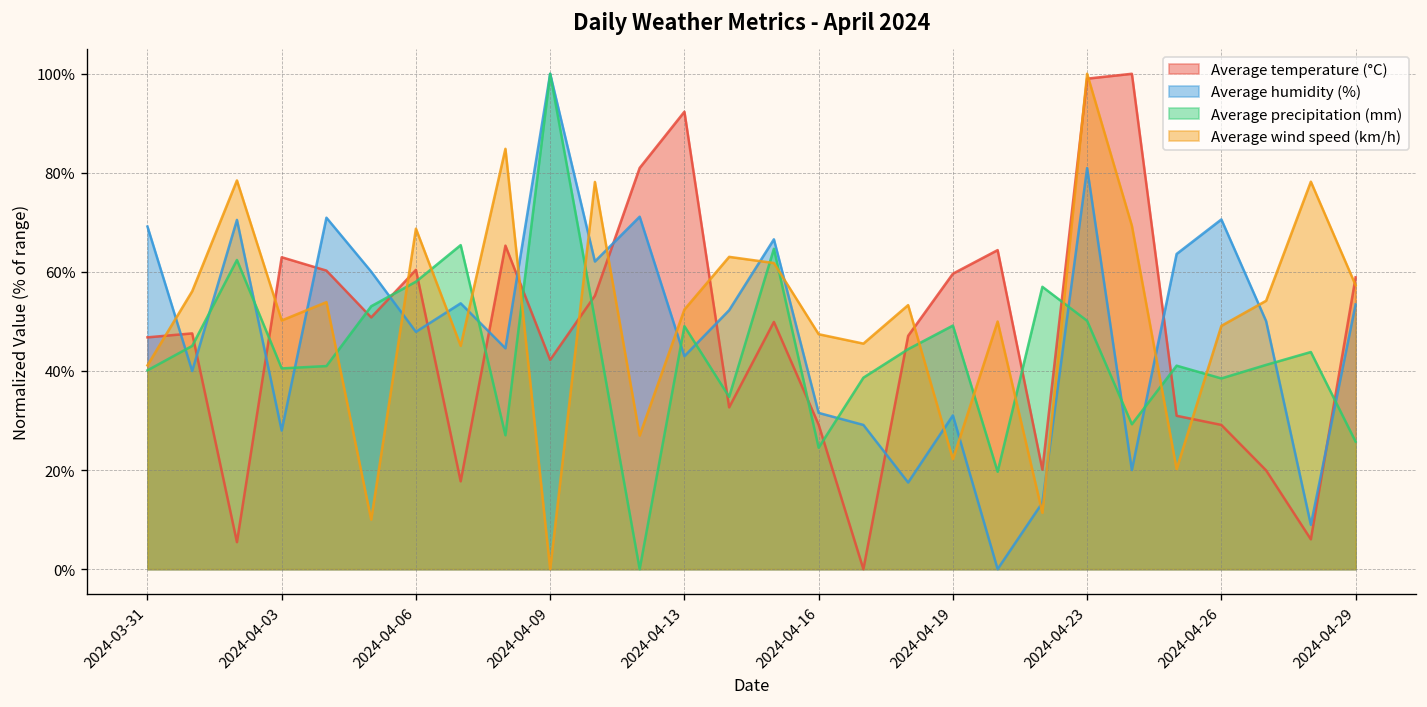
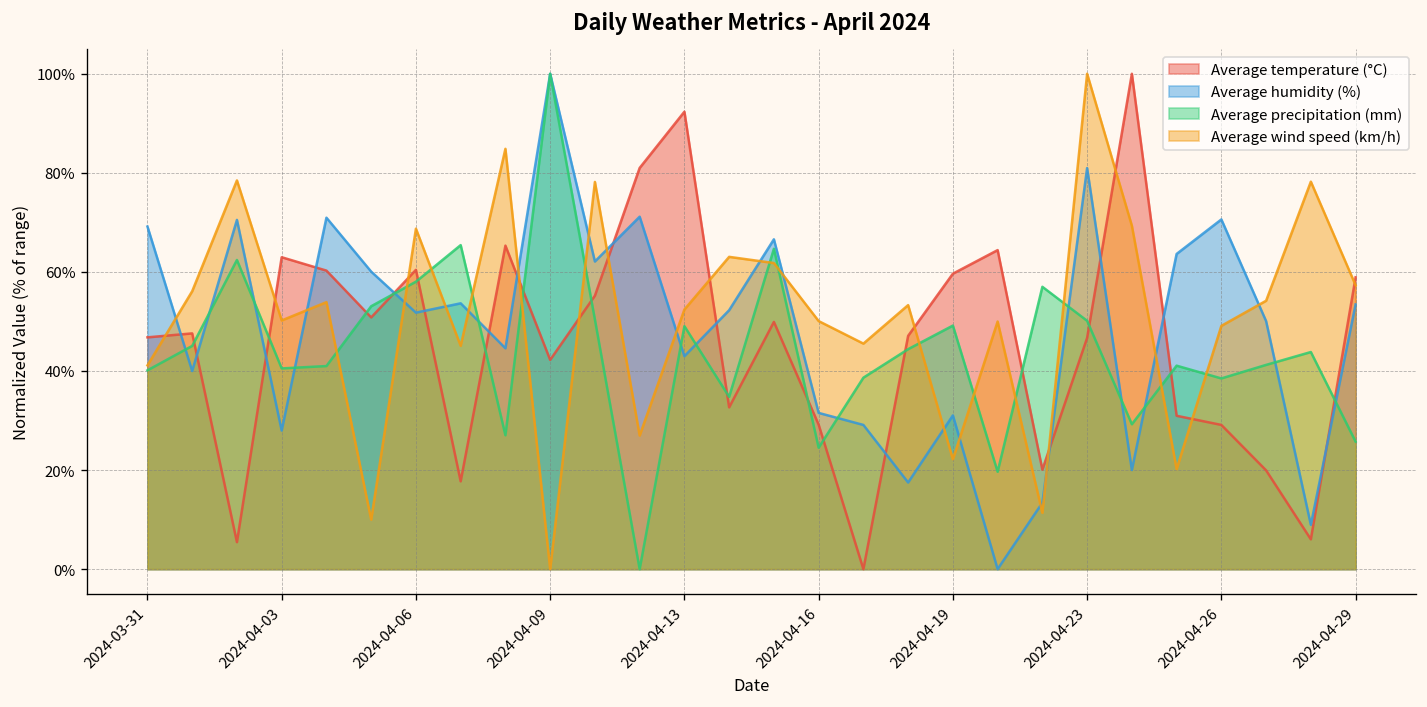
  {
    "Average temperature (°C)": {
      "2024-03-31": "47%",
      "2024-04-03": "63%",
      "2024-04-06": "60%",
      "2024-04-09": "42%",
      "2024-04-13": "92%",
      "2024-04-16": "29%",
      "2024-04-19": "60%",
-     "2024-04-23": "99%",
+     "2024-04-23": "47%",
      "2024-04-26": "29%",
      "2024-04-29": "59%"
    },
    "Average humidity (%)": {
      "2024-03-31": "69%",
      "2024-04-03": "28%",
-     "2024-04-06": "48%",
+     "2024-04-06": "52%",
      "2024-04-13": "43%",
      "2024-04-16": "32%",
      "2024-04-19": "31%",
      "2024-04-23": "81%",
      "2024-04-26": "71%",
      "2024-04-29": "53%"
    },
    "Average precipitation (mm)": {
      "2024-03-31": "40%",
      "2024-04-03": "41%",
      "2024-04-06": "58%",
      "2024-04-13": "49%",
      "2024-04-16": "25%",
      "2024-04-19": "49%",
      "2024-04-23": "50%",
      "2024-04-26": "38%",
      "2024-04-29": "26%"
    },
    "Average wind speed (km/h)": {
      "2024-03-31": "41%",
      "2024-04-03": "50%",
      "2024-04-06": "69%",
      "2024-04-09": "0%",
      "2024-04-13": "52%",
-     "2024-04-16": "47%",
+     "2024-04-16": "50%",
      "2024-04-19": "22%",
      "2024-04-23": "100%",
      "2024-04-26": "49%",
      "2024-04-29": "57%"
    }
  }
